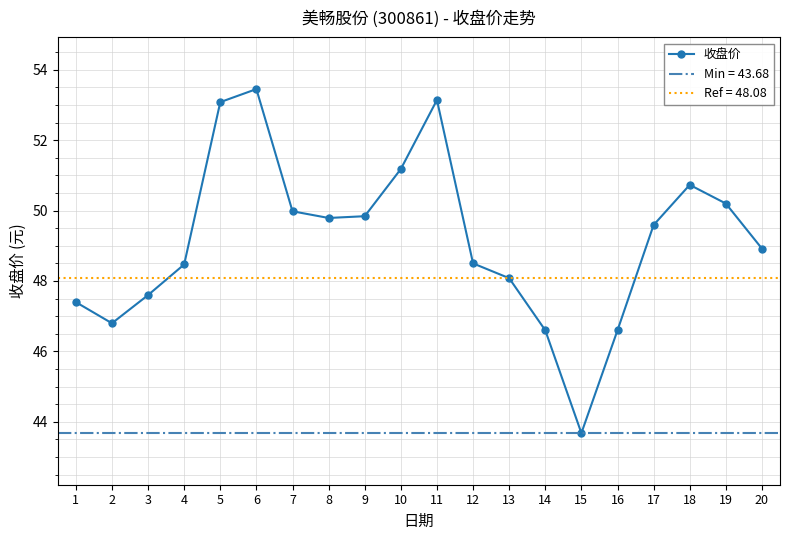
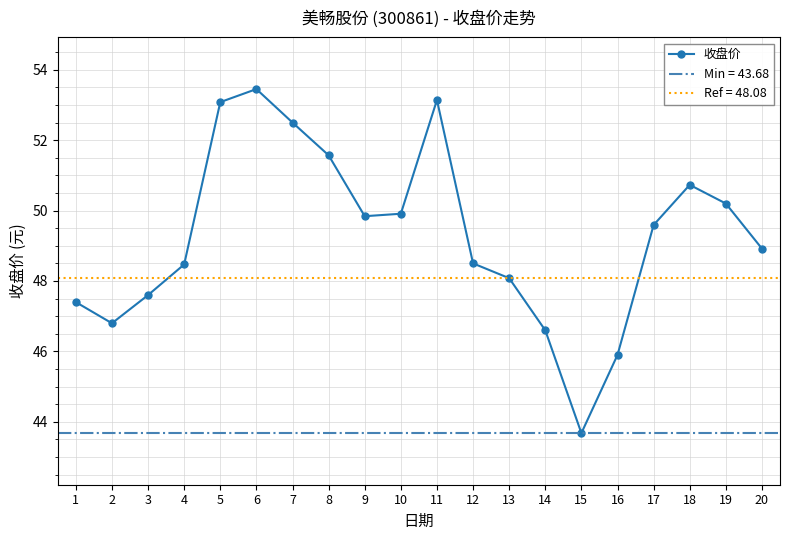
  {
    "1": 47.4,
    "2": 46.8,
    "3": 47.6,
    "4": 48.5,
    "5": 53.1,
    "6": 53.5,
-   "7": 50.0,
-   "8": 49.8,
+   "7": 52.5,
+   "8": 51.6,
    "9": 49.8,
-   "10": 51.2,
+   "10": 49.9,
    "11": 53.1,
    "12": 48.5,
    "13": 48.1,
    "14": 46.6,
    "15": 43.7,
-   "16": 46.6,
+   "16": 45.9,
    "17": 49.6,
    "18": 50.7,
    "19": 50.2,
    "20": 48.9
  }
